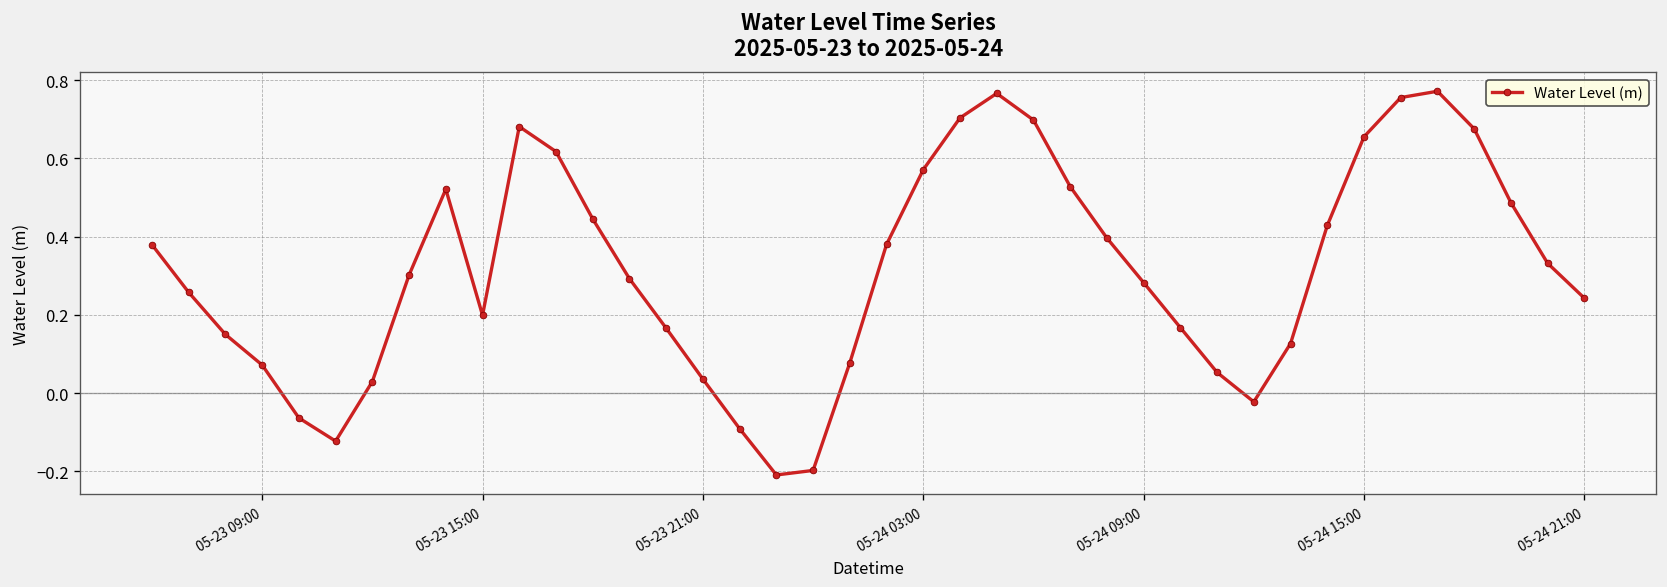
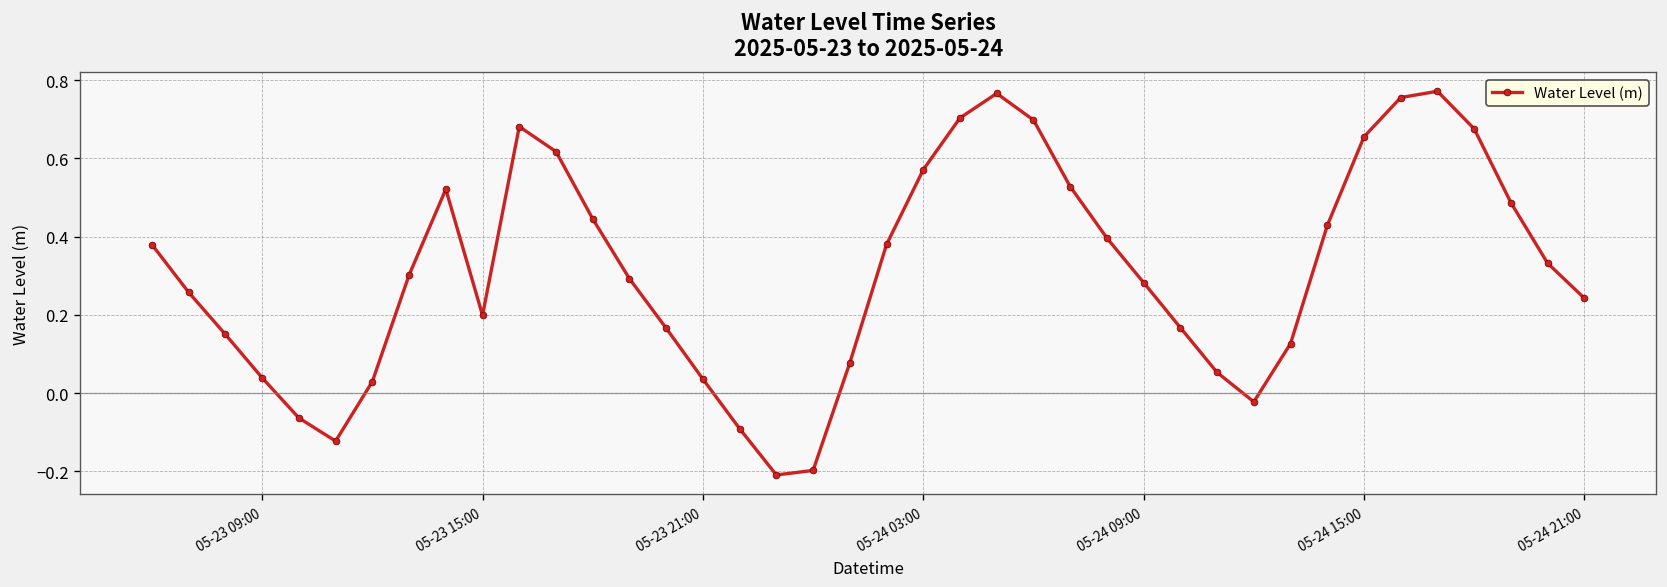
  {
-   "05-23 09:00": 0.07,
+   "05-23 09:00": 0.04,
    "05-23 15:00": 0.20,
    "05-23 21:00": 0.04,
    "05-24 03:00": 0.57,
    "05-24 09:00": 0.28,
    "05-24 15:00": 0.66,
    "05-24 21:00": 0.24
  }
